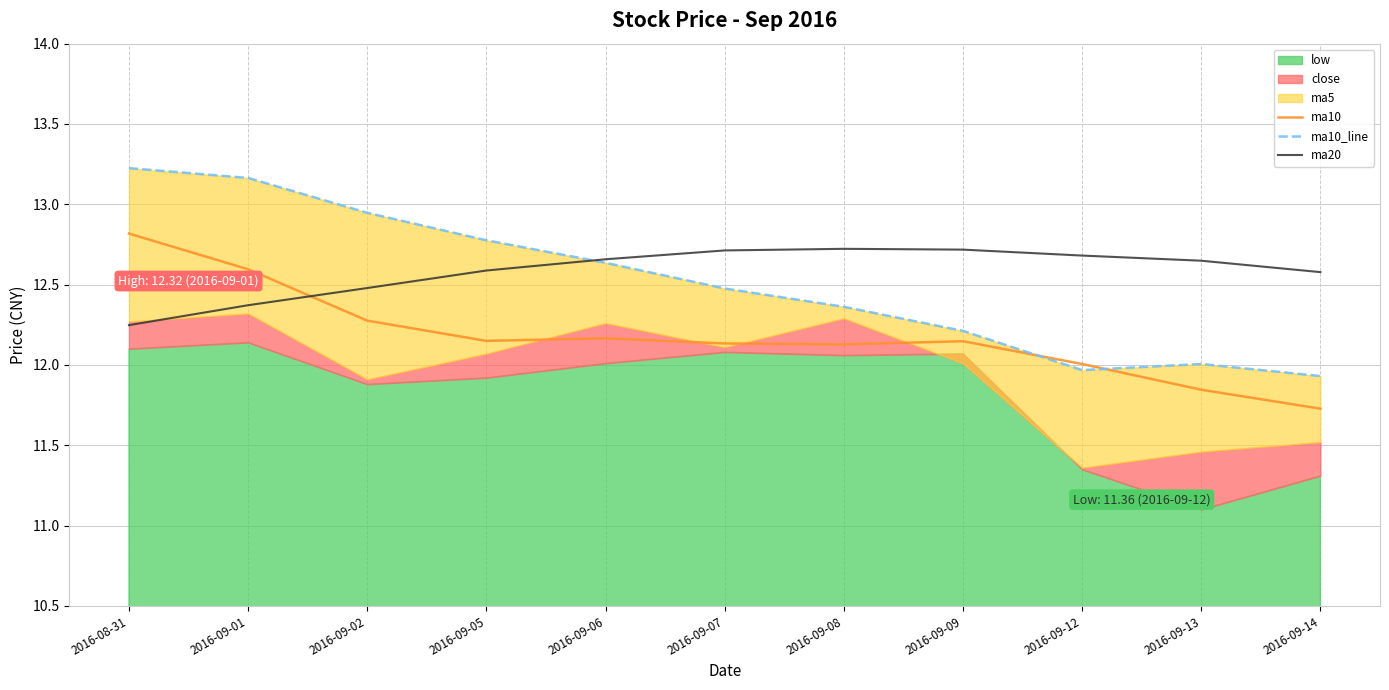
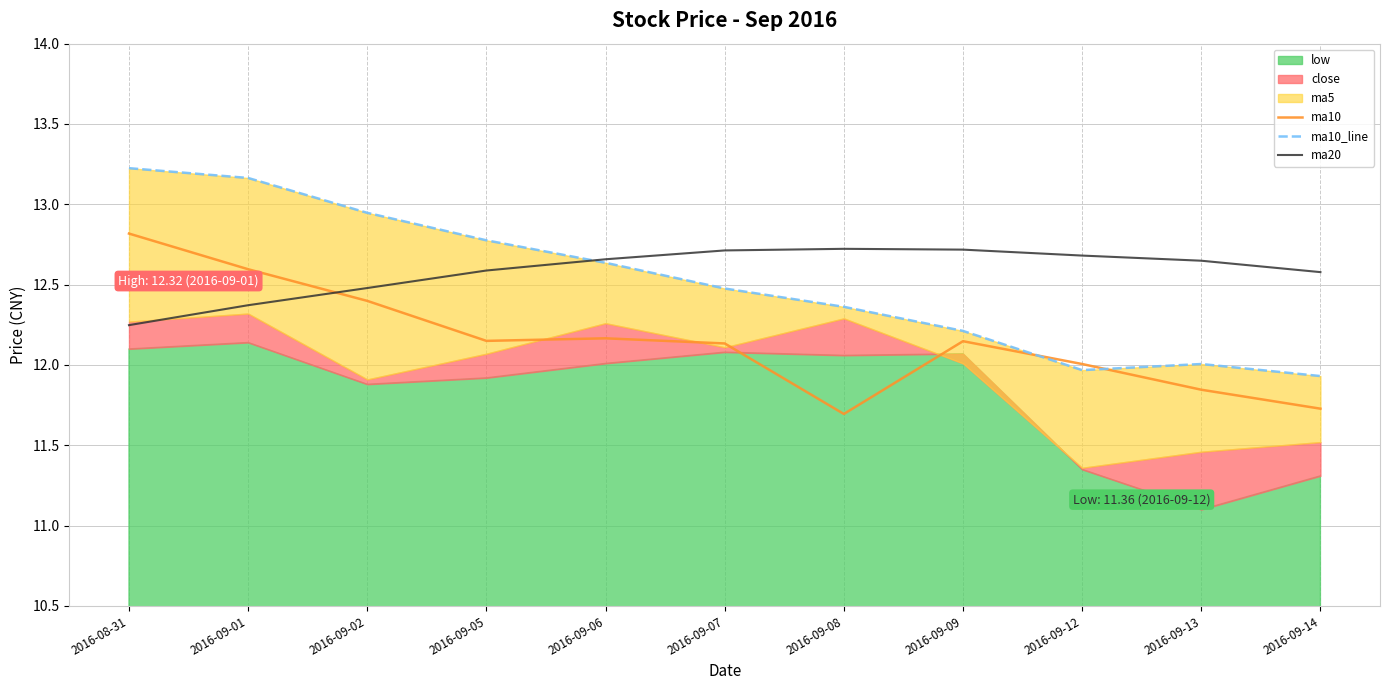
  {
    "ma10": {
      "2016-08-31": 12.82,
-     "2016-09-02": 12.28,
+     "2016-09-02": 12.40,
      "2016-09-05": 12.15,
      "2016-09-06": 12.17,
      "2016-09-07": 12.13,
-     "2016-09-08": 12.13,
+     "2016-09-08": 11.70,
      "2016-09-09": 12.15,
      "2016-09-12": 12.01,
      "2016-09-13": 11.85,
      "2016-09-14": 11.73
    },
    "low": {
      "2016-08-31": 12.10,
      "2016-09-01": 12.14,
      "2016-09-02": 11.88,
      "2016-09-05": 11.92,
      "2016-09-06": 12.01,
      "2016-09-07": 12.08,
      "2016-09-08": 12.06,
      "2016-09-14": 11.31
    },
    "ma5": {
      "2016-08-31": 13.23,
      "2016-09-01": 13.16,
      "2016-09-02": 12.95,
      "2016-09-05": 12.78,
      "2016-09-06": 12.64,
      "2016-09-07": 12.48,
      "2016-09-08": 12.36,
      "2016-09-09": 12.21,
      "2016-09-12": 11.97,
      "2016-09-13": 12.01,
      "2016-09-14": 11.93
    },
    "ma20": {
      "2016-08-31": 12.25,
      "2016-09-01": 12.37,
      "2016-09-02": 12.48,
      "2016-09-05": 12.59,
      "2016-09-06": 12.66,
      "2016-09-07": 12.71,
      "2016-09-08": 12.72,
      "2016-09-09": 12.72,
      "2016-09-12": 12.68,
      "2016-09-13": 12.65,
      "2016-09-14": 12.58
    }
  }
